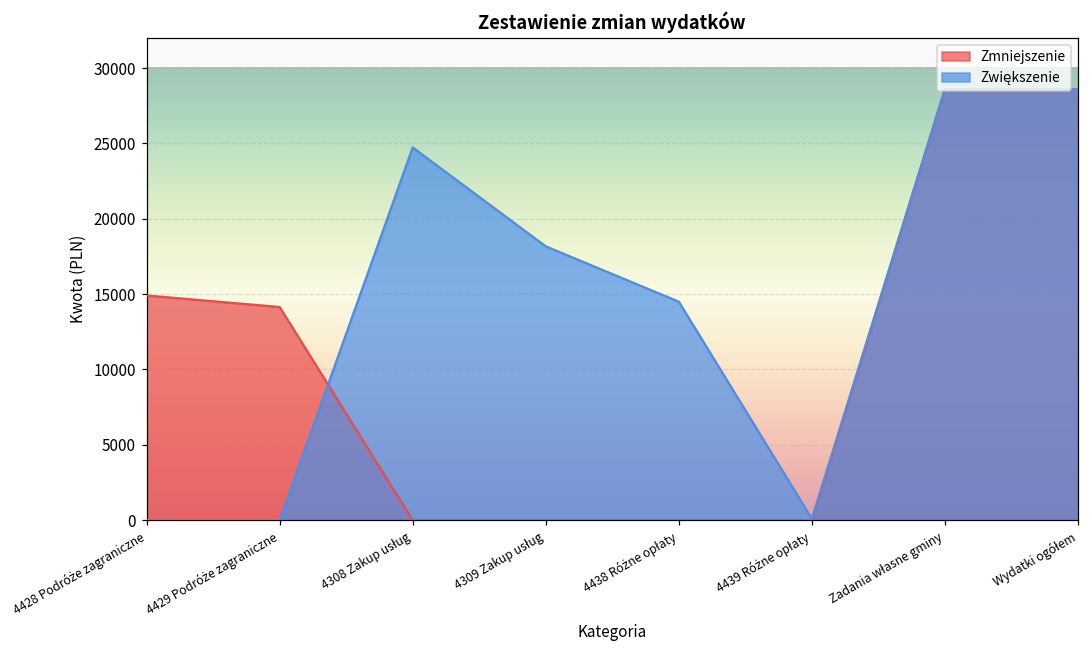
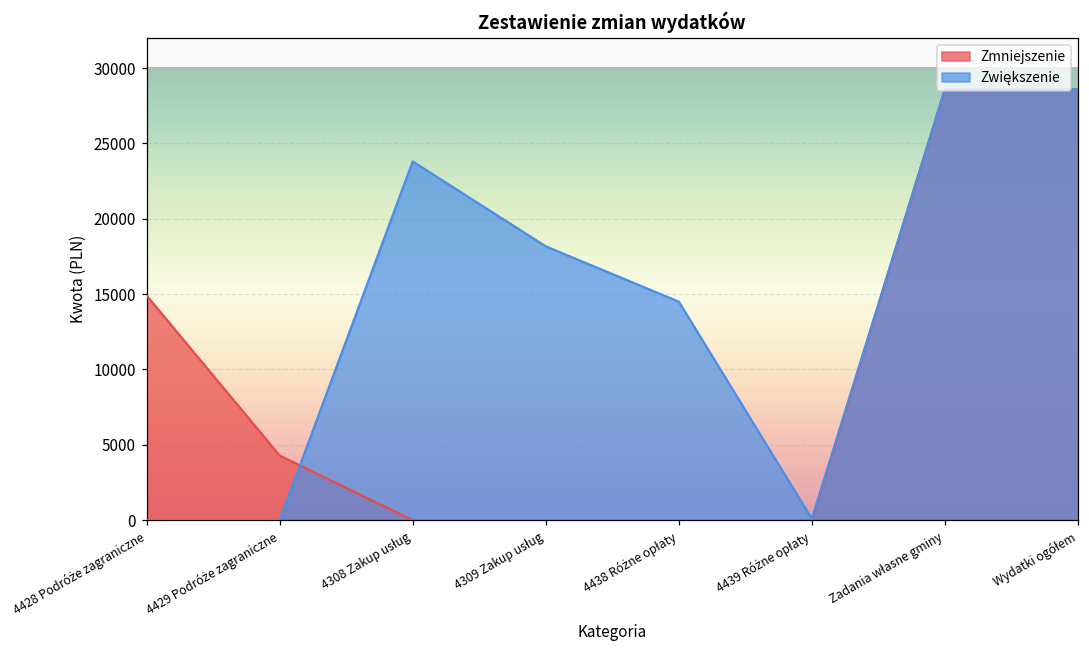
  {
    "Zmniejszenie": {
      "4428 Podróże zagraniczne": 14900,
-     "4429 Podróże zagraniczne": 14100,
+     "4429 Podróże zagraniczne": 4300,
      "4308 Zakup usług": 0,
      "4309 Zakup usług": 0,
      "4438 Różne opłaty": 0
    },
    "Zwiększenie": {
      "4428 Podróże zagraniczne": 0,
      "4429 Podróże zagraniczne": 0,
-     "4308 Zakup usług": 24700,
+     "4308 Zakup usług": 23800,
      "4309 Zakup usług": 18200,
      "4438 Różne opłaty": 14500
    }
  }
